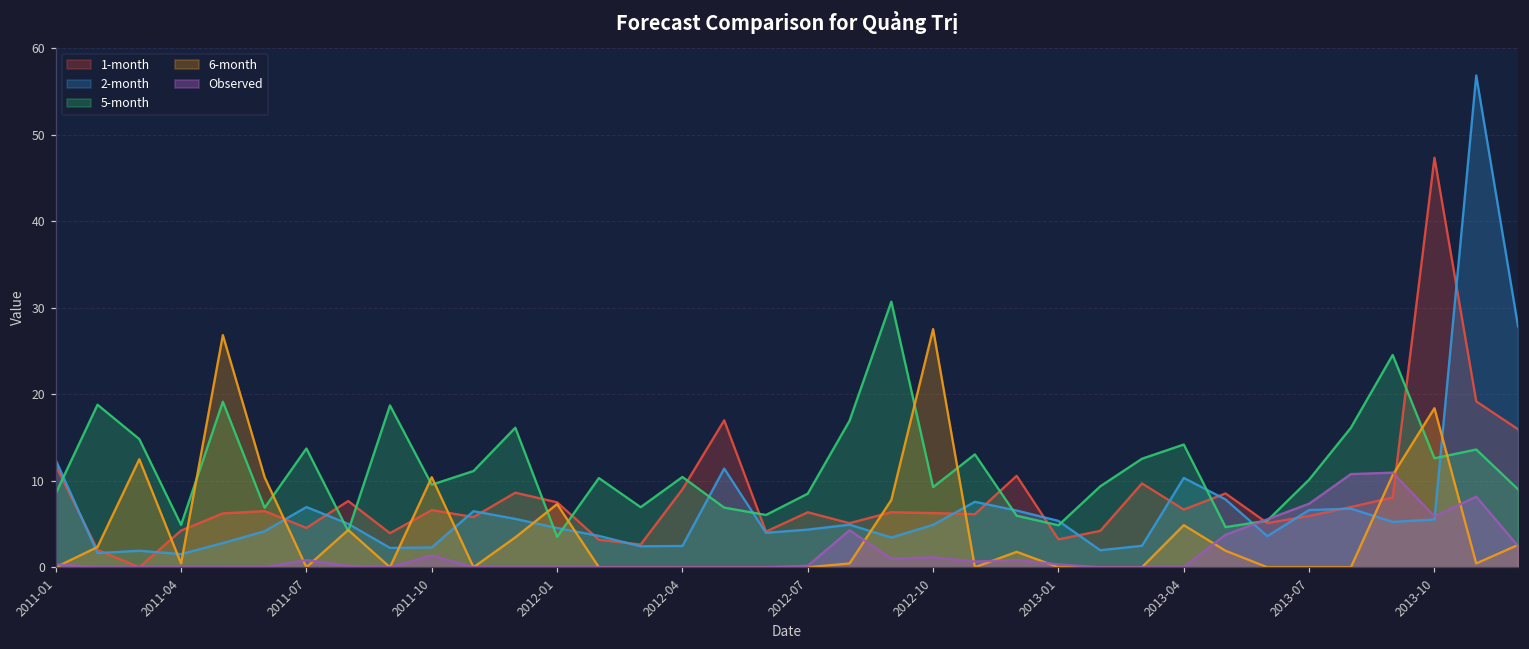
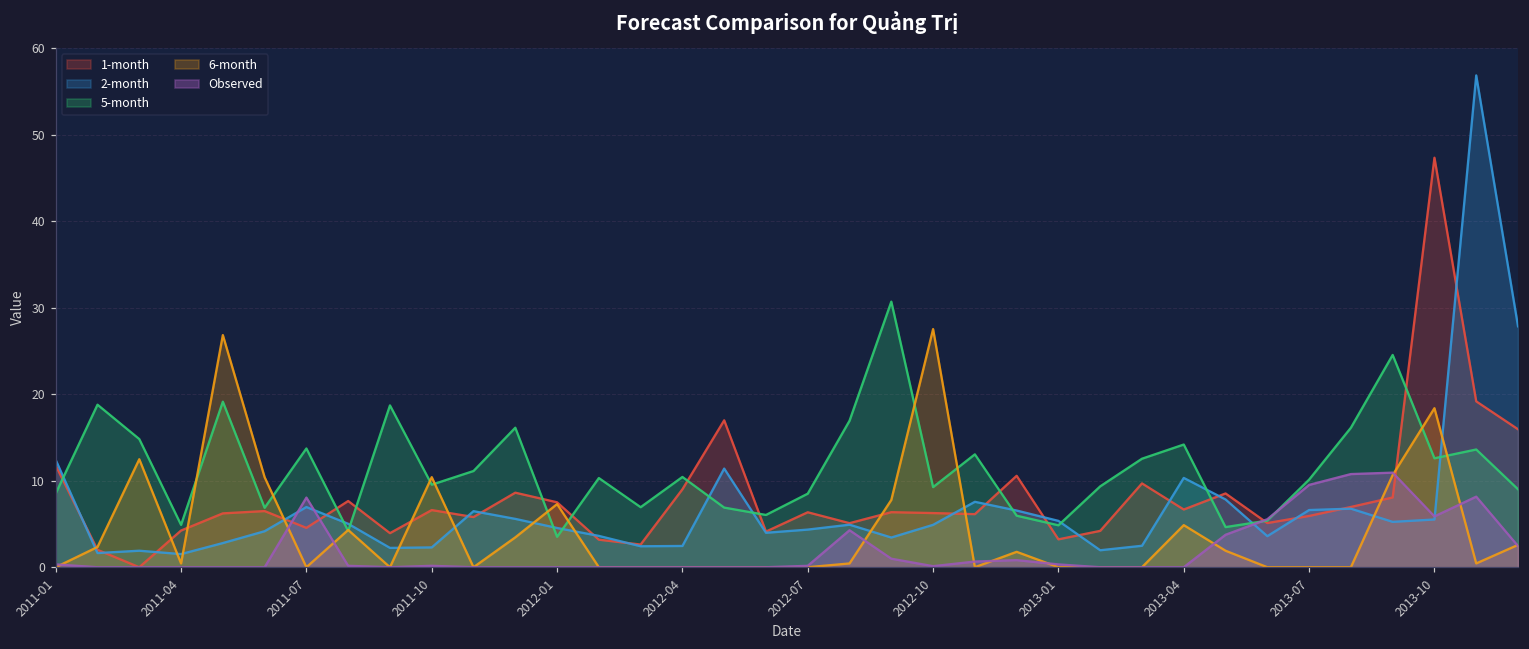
  {
    "Observed": {
      "2011-01": 0,
      "2011-04": 0,
-     "2011-07": 1,
-     "2011-10": 1,
+     "2011-07": 8,
+     "2011-10": 0,
      "2012-01": 0,
-     "2012-10": 1,
+     "2012-10": 0,
      "2013-01": 0,
      "2013-04": 0,
-     "2013-07": 7,
+     "2013-07": 10,
      "2013-10": 6
    }
  }
